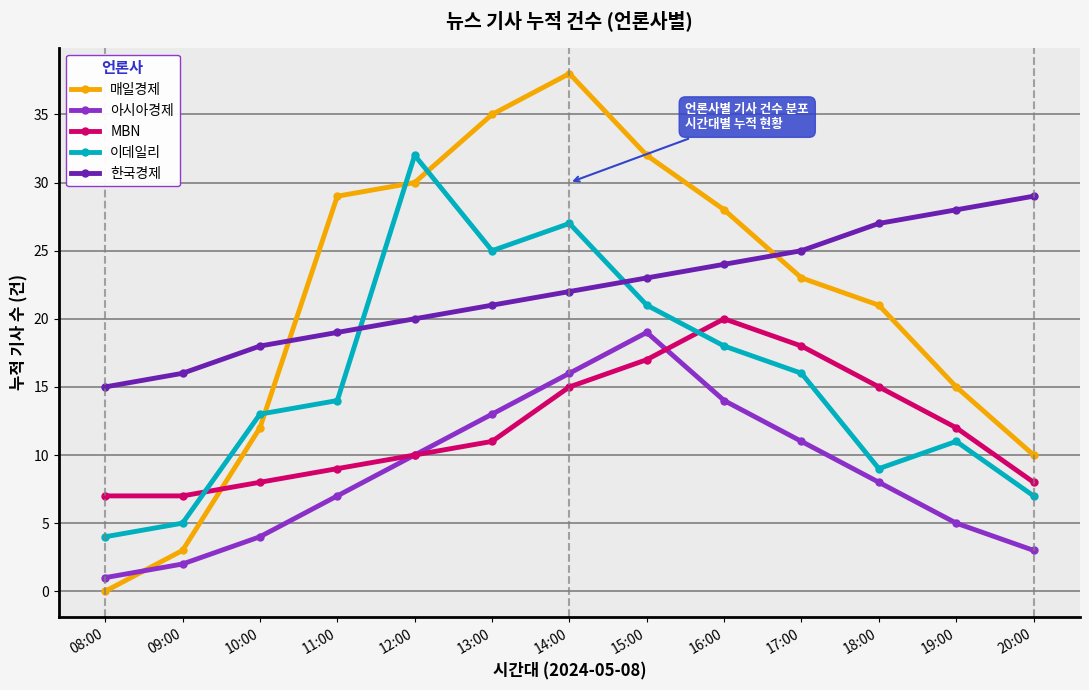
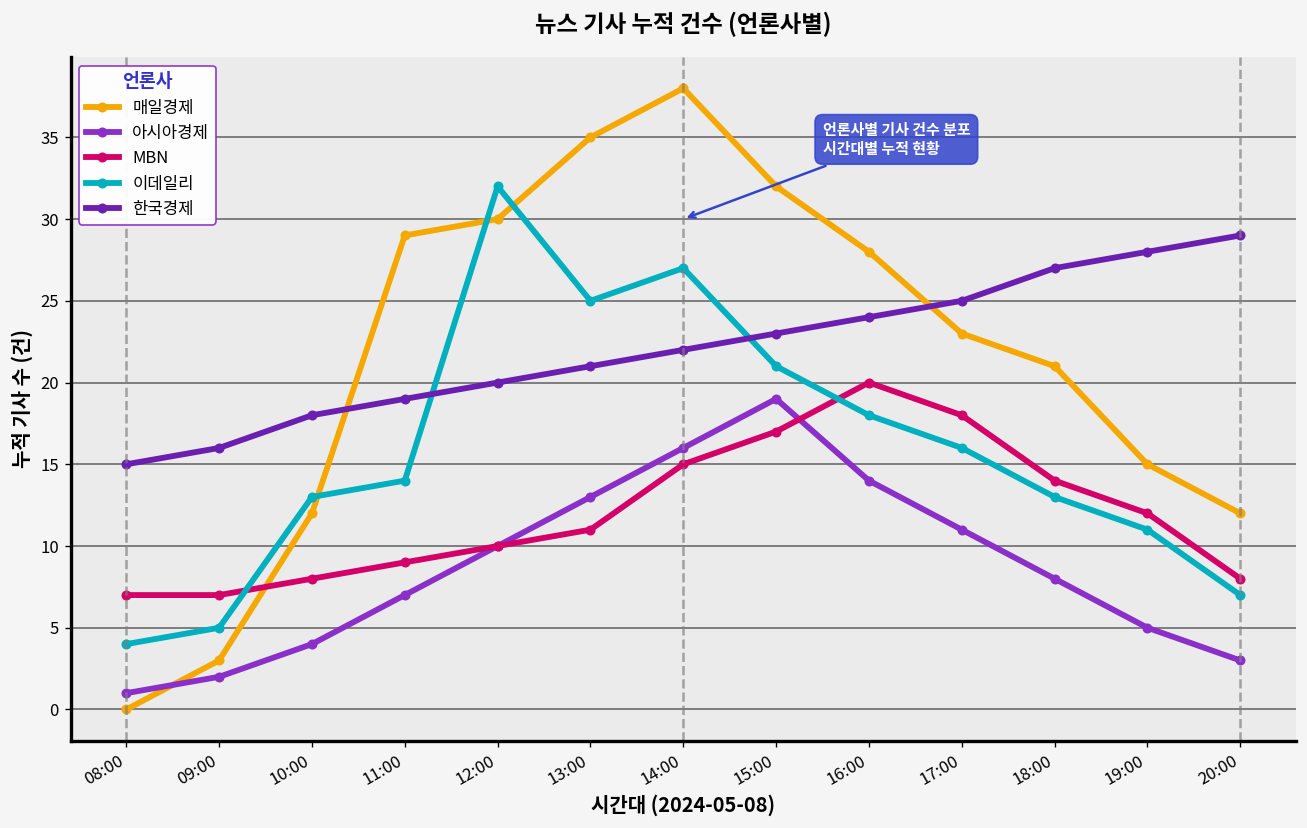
  {
    "매일경제": {
      "08:00": 0,
      "09:00": 3,
      "10:00": 12,
      "11:00": 29,
      "12:00": 30,
      "13:00": 35,
      "14:00": 38,
      "15:00": 32,
      "16:00": 28,
      "17:00": 23,
      "18:00": 21,
      "19:00": 15,
-     "20:00": 10
+     "20:00": 12
    },
    "MBN": {
      "08:00": 7,
      "09:00": 7,
      "10:00": 8,
      "11:00": 9,
      "13:00": 11,
      "14:00": 15,
      "15:00": 17,
      "16:00": 20,
      "17:00": 18,
-     "18:00": 15,
+     "18:00": 14,
      "19:00": 12,
      "20:00": 8
    },
    "이데일리": {
      "08:00": 4,
      "09:00": 5,
      "10:00": 13,
      "11:00": 14,
      "12:00": 32,
      "13:00": 25,
      "14:00": 27,
      "15:00": 21,
      "16:00": 18,
      "17:00": 16,
-     "18:00": 9,
+     "18:00": 13,
      "19:00": 11,
      "20:00": 7
    }
  }
